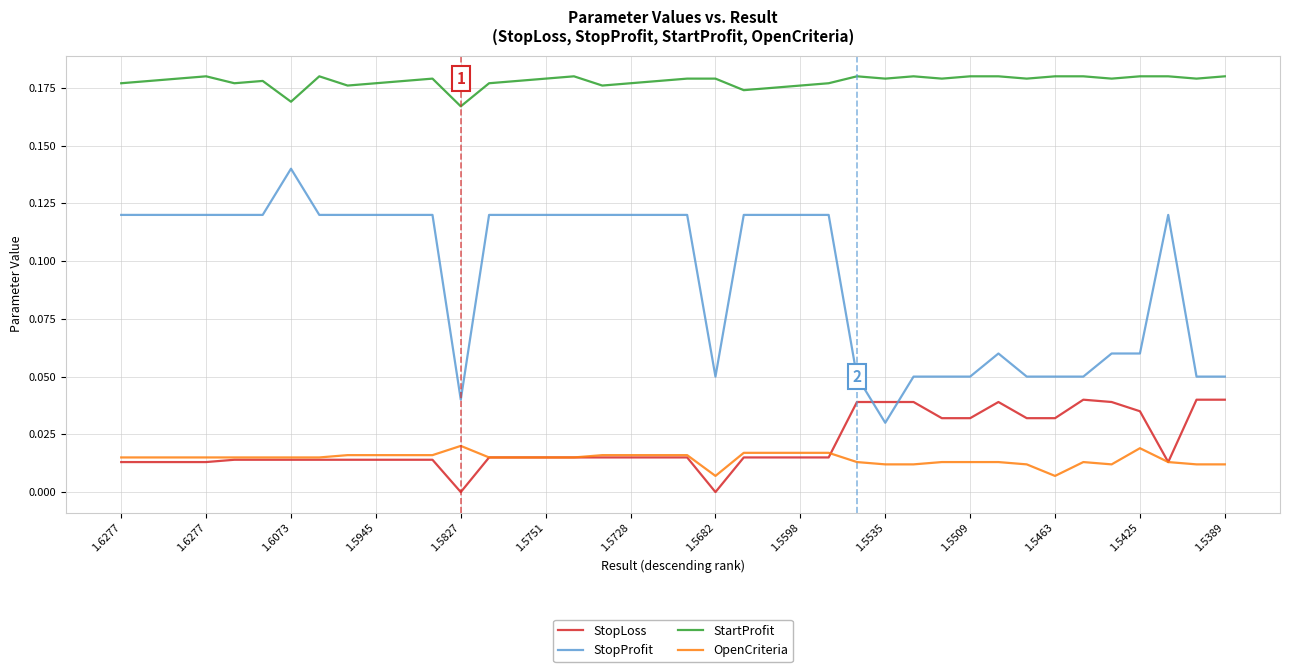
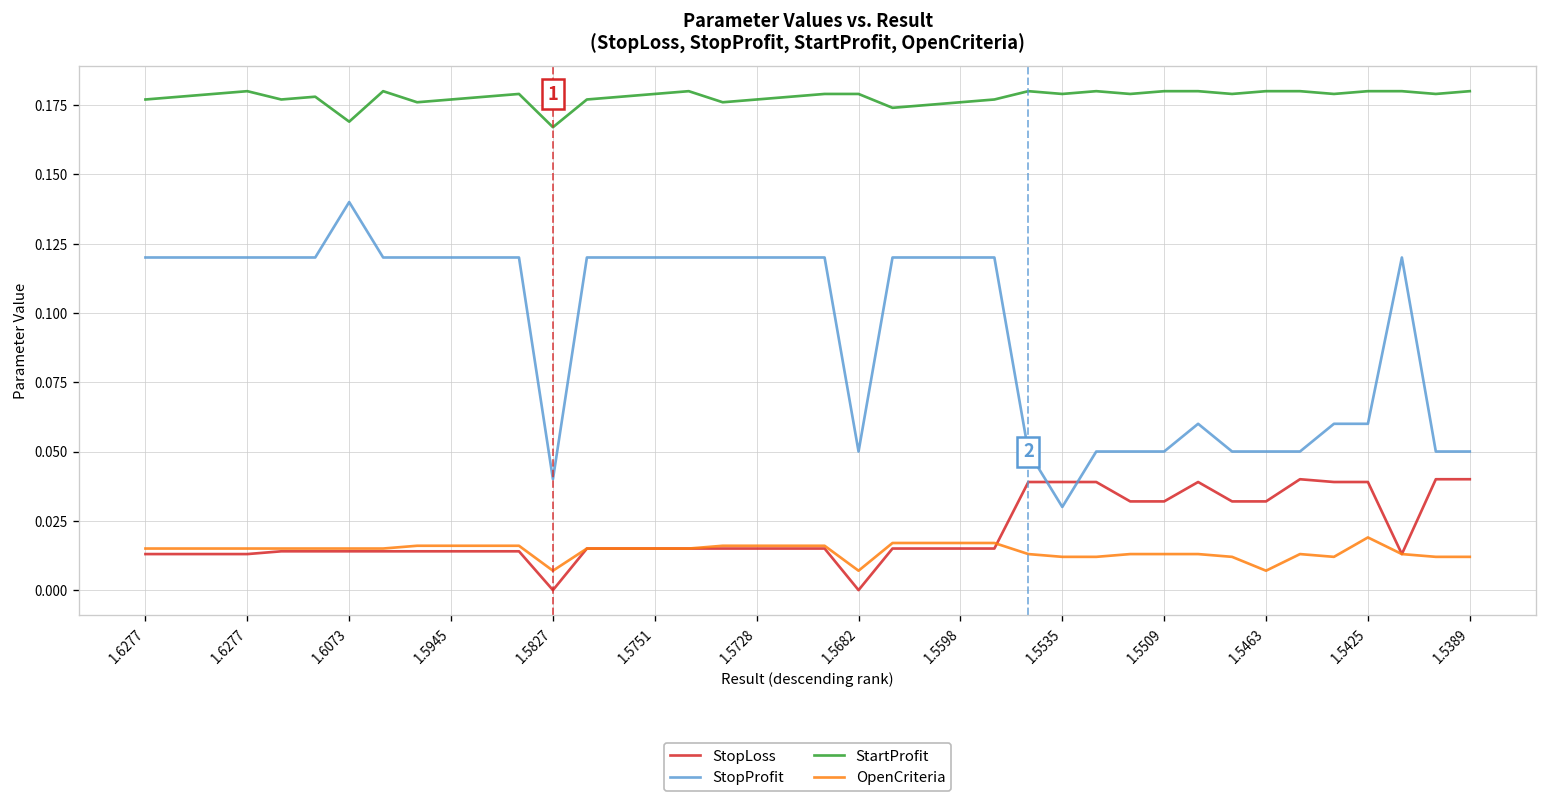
  {
    "StopLoss": {
      "1.5945": 0.014,
      "1.5827": 0.000,
      "1.5682": 0.000,
      "1.5598": 0.015,
      "1.5535": 0.039,
      "1.5509": 0.032,
      "1.5463": 0.032,
-     "1.5425": 0.035,
+     "1.5425": 0.039,
      "1.5389": 0.040
    },
    "StopProfit": {
      "1.6073": 0.140,
      "1.5945": 0.120,
      "1.5827": 0.040,
      "1.5751": 0.120,
      "1.5728": 0.120,
      "1.5682": 0.050,
      "1.5598": 0.120,
      "1.5535": 0.030,
      "1.5509": 0.050,
      "1.5463": 0.050,
      "1.5425": 0.060,
      "1.5389": 0.050
    },
    "StartProfit": {
      "1.6073": 0.169,
      "1.5945": 0.177,
      "1.5751": 0.179,
      "1.5728": 0.177,
      "1.5682": 0.179,
      "1.5598": 0.176,
      "1.5535": 0.179,
      "1.5509": 0.180,
      "1.5463": 0.180,
      "1.5425": 0.180,
      "1.5389": 0.180
    },
    "OpenCriteria": {
      "1.5945": 0.016,
-     "1.5827": 0.020,
+     "1.5827": 0.007,
      "1.5682": 0.007,
      "1.5598": 0.017,
      "1.5535": 0.012,
      "1.5509": 0.013,
      "1.5463": 0.007,
      "1.5425": 0.019,
      "1.5389": 0.012
    }
  }
